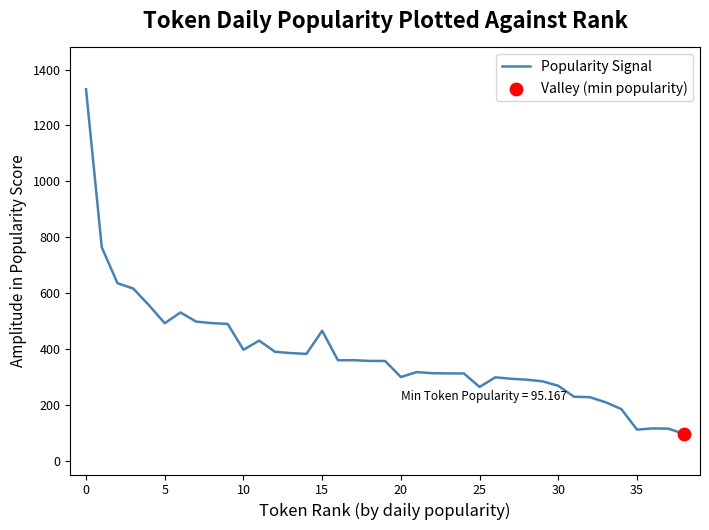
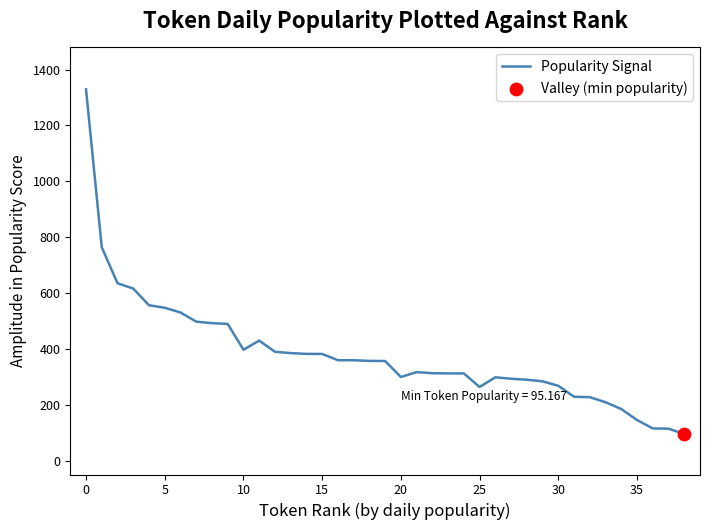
  {
    "Popularity Signal": {
      "0": 1330,
-     "5": 490,
+     "5": 550,
      "10": 400,
-     "15": 460,
+     "15": 380,
      "20": 300,
      "30": 270,
-     "35": 110
+     "35": 150
    }
  }
